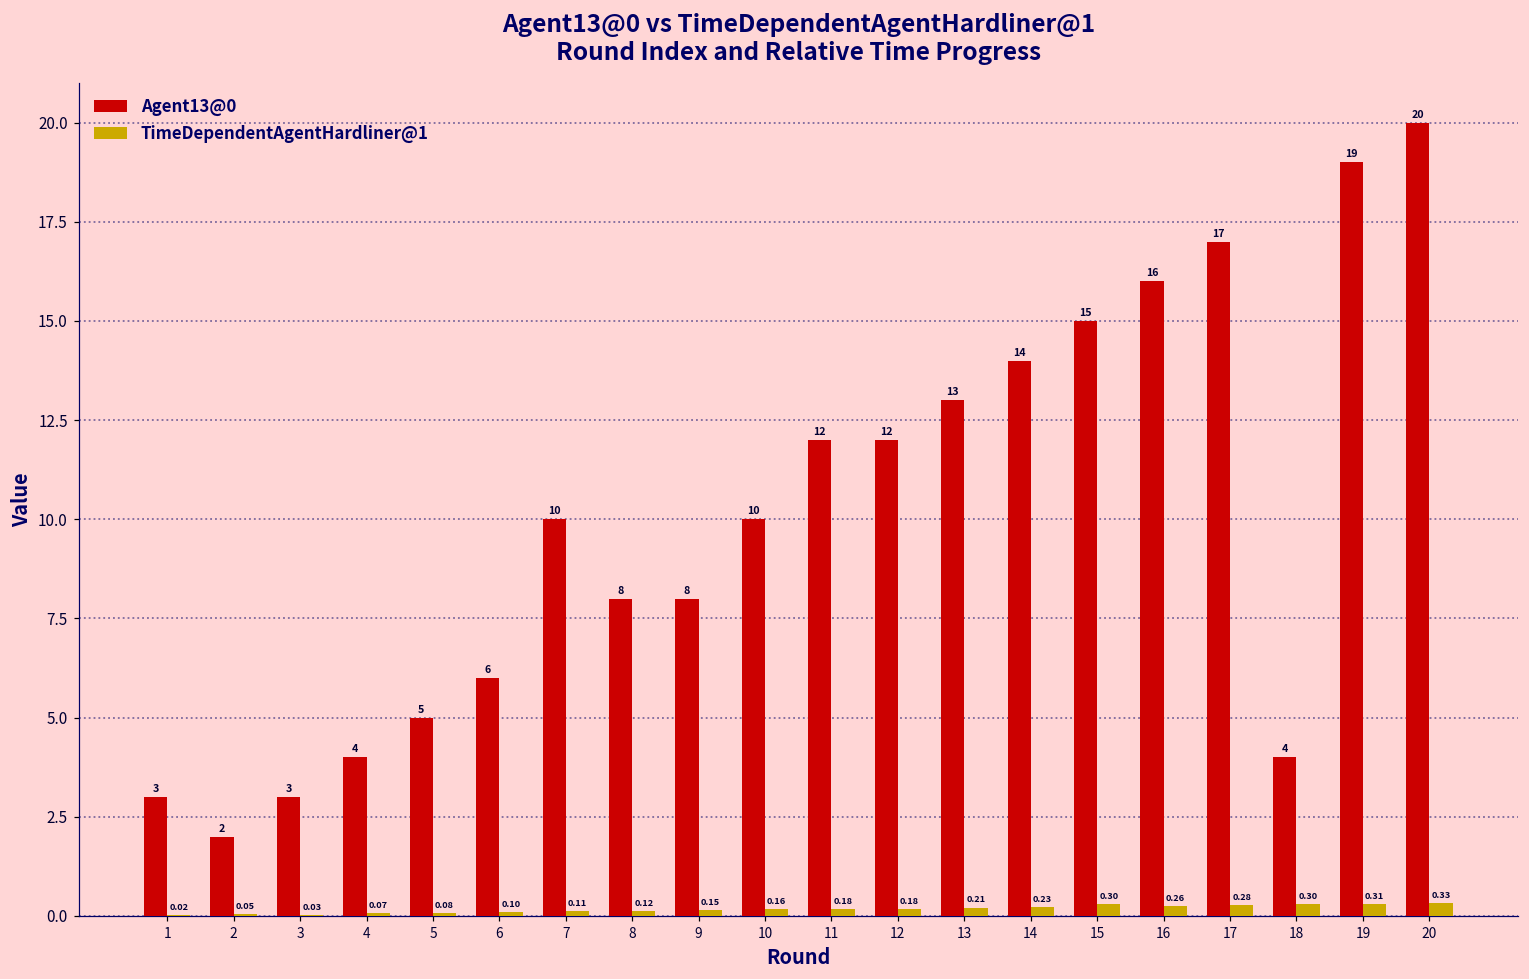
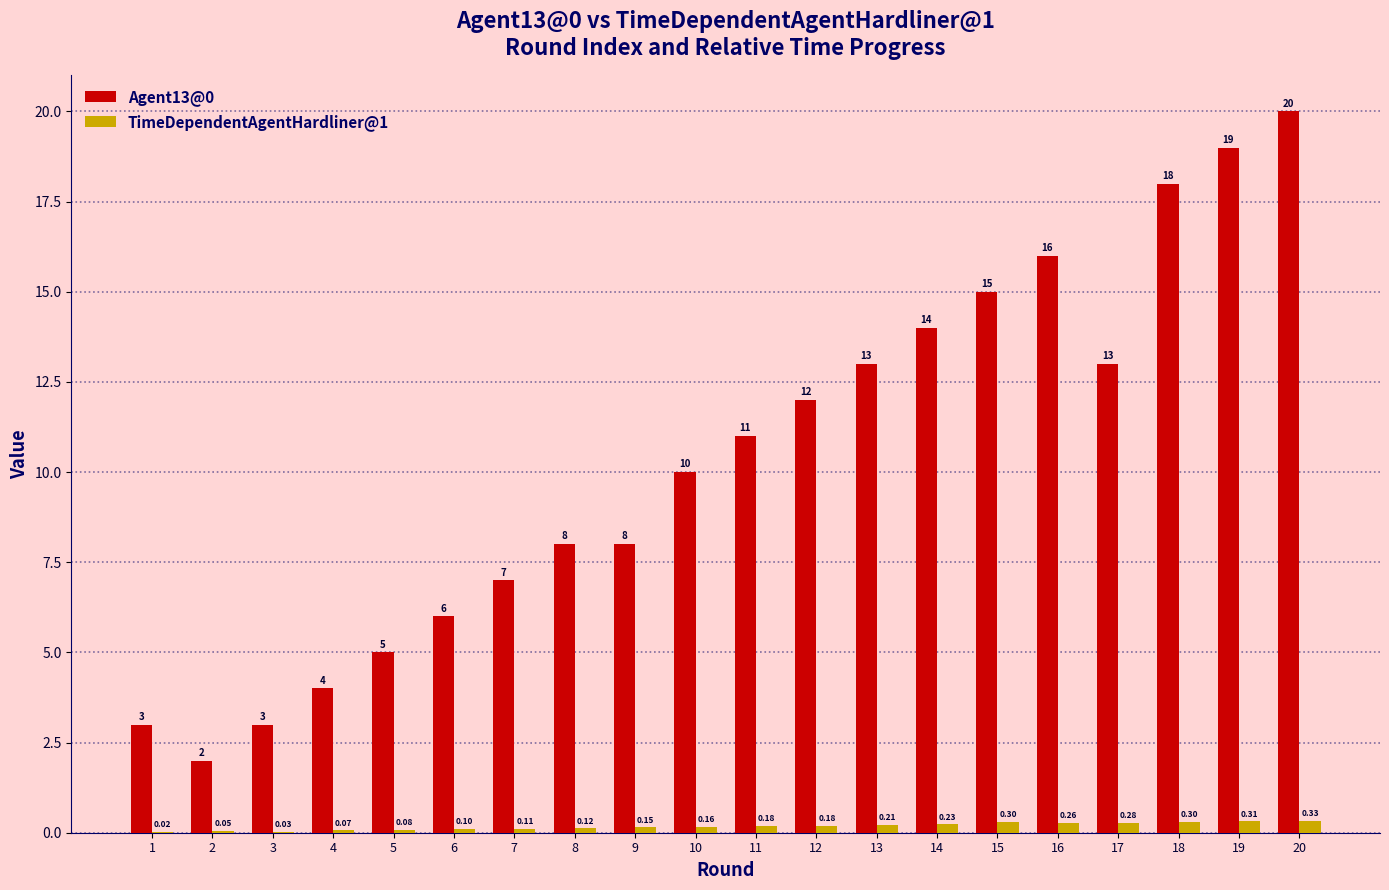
  {
    "Agent13@0": {
      "1": 3,
      "2": 2,
      "3": 3,
      "4": 4,
      "5": 5,
      "6": 6,
-     "7": 10,
+     "7": 7,
      "8": 8,
      "9": 8,
      "10": 10,
-     "11": 12,
+     "11": 11,
      "12": 12,
      "13": 13,
      "14": 14,
      "15": 15,
      "16": 16,
-     "17": 17,
-     "18": 4,
+     "17": 13,
+     "18": 18,
      "19": 19,
      "20": 20
    },
    "TimeDependentAgentHardliner@1": {
      "1": 0.02,
      "2": 0.05,
      "3": 0.03,
      "4": 0.07,
      "5": 0.08,
      "6": 0.10,
      "7": 0.11,
      "8": 0.12,
      "9": 0.15,
      "10": 0.16,
      "11": 0.18,
      "12": 0.18,
      "13": 0.21,
      "14": 0.23,
      "15": 0.30,
      "16": 0.26,
      "17": 0.28,
      "18": 0.30,
      "19": 0.31,
      "20": 0.33
    }
  }
